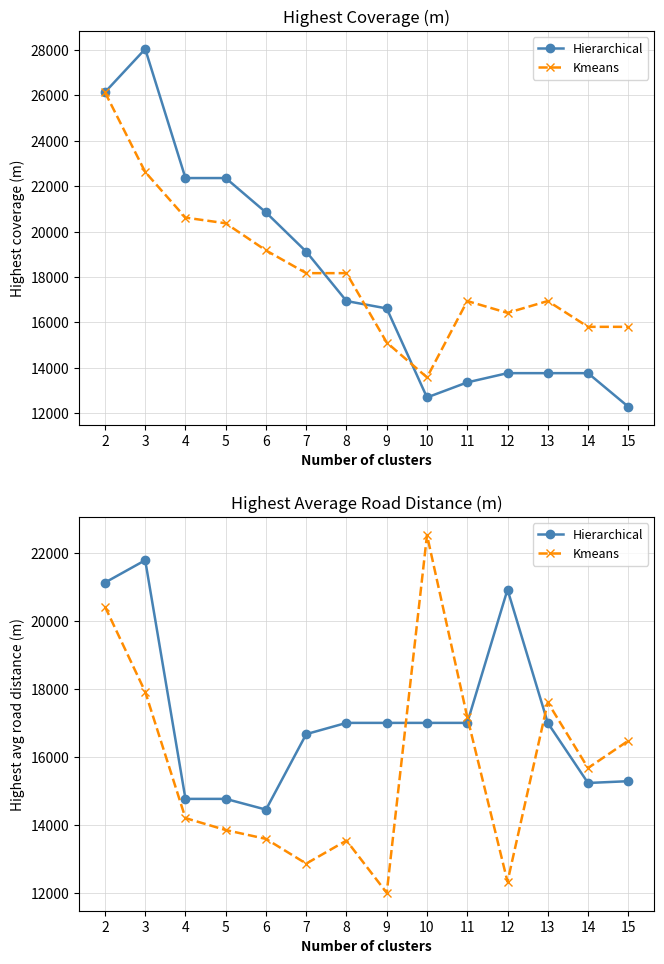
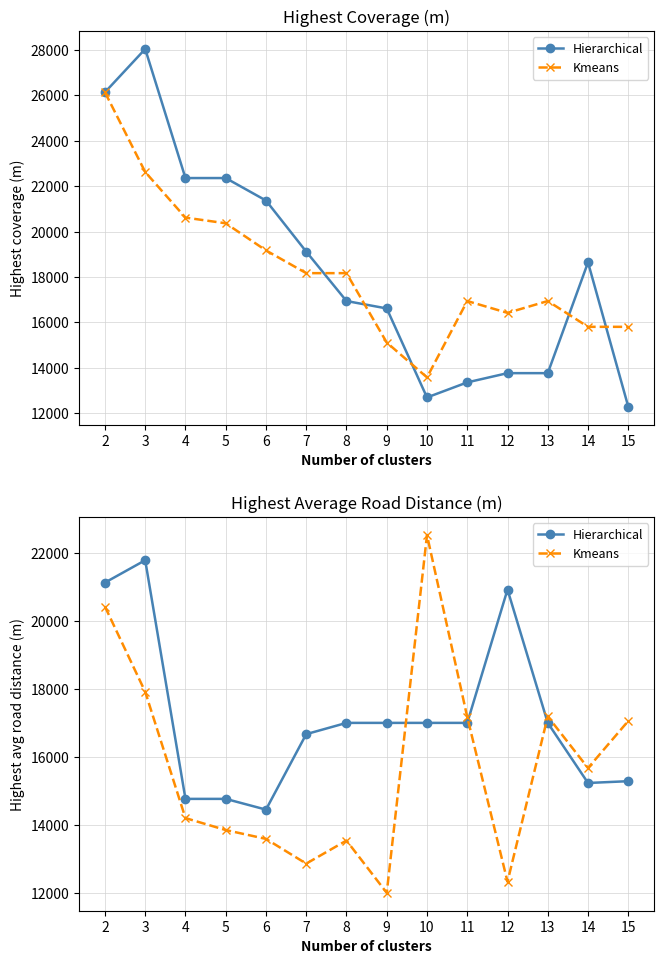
  {
    "Highest Coverage (m)": {
      "Hierarchical": {
        "3": 28000,
        "4": 22400,
        "5": 22400,
-       "6": 20800,
+       "6": 21400,
        "7": 19100,
        "8": 16900,
        "9": 16600,
        "10": 12700,
        "11": 13400,
        "12": 13800,
        "13": 13800,
-       "14": 13800,
+       "14": 18600,
        "15": 12300
      },
      "Kmeans": {
        "3": 22600,
        "4": 20600,
        "5": 20400,
        "6": 19200,
        "7": 18200,
        "8": 18200,
        "9": 15100,
        "10": 13600,
        "11": 16900,
        "12": 16400,
        "13": 16900,
        "14": 15800,
        "15": 15800
      }
    },
    "Highest Average Road Distance (m)": {
      "Hierarchical": {
        "2": 21100,
        "3": 21800,
        "4": 14800,
        "5": 14800,
        "6": 14500,
        "7": 16700,
        "8": 17000,
        "9": 17000,
        "10": 17000,
        "11": 17000,
        "12": 20900,
        "13": 17000,
        "14": 15200,
        "15": 15300
      },
      "Kmeans": {
        "2": 20400,
        "3": 17900,
        "4": 14200,
        "5": 13900,
        "6": 13600,
        "7": 12900,
        "8": 13500,
        "9": 12000,
        "10": 22500,
        "11": 17200,
        "12": 12300,
-       "13": 17600,
+       "13": 17200,
        "14": 15700,
-       "15": 16500
+       "15": 17100
      }
    }
  }
